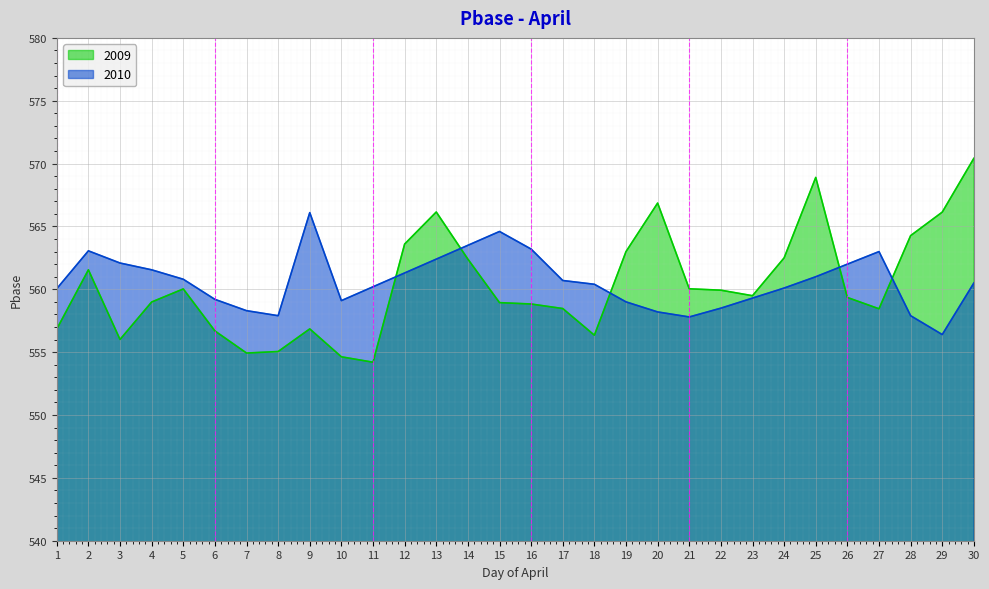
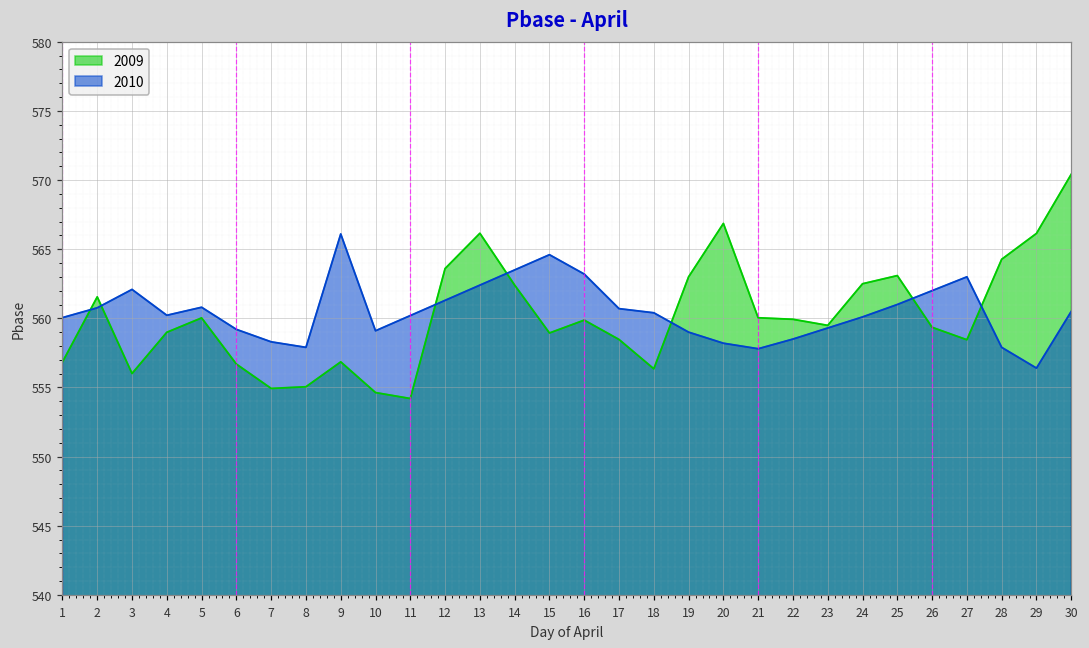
  {
    "2009": {
      "1": 556.8,
      "2": 561.6,
      "3": 556.0,
      "4": 559.0,
      "5": 560.0,
      "6": 556.7,
      "7": 554.9,
      "8": 555.1,
      "9": 556.9,
      "10": 554.6,
      "11": 554.2,
      "12": 563.6,
      "13": 566.2,
      "14": 562.4,
      "15": 558.9,
-     "16": 558.8,
+     "16": 559.9,
      "17": 558.5,
      "18": 556.4,
      "19": 563.0,
      "20": 566.9,
      "21": 560.0,
      "22": 559.9,
      "24": 562.5,
-     "25": 568.9,
+     "25": 563.1,
      "26": 559.4,
      "27": 558.5,
      "28": 564.3,
      "29": 566.1,
      "30": 570.4
    },
    "2010": {
      "1": 560.1,
-     "2": 563.1,
+     "2": 560.8,
      "3": 562.1,
-     "4": 561.6,
+     "4": 560.2,
      "5": 560.8,
      "6": 559.2,
      "7": 558.3,
      "8": 557.9,
      "9": 566.1,
      "10": 559.1,
      "11": 560.2,
      "12": 561.3,
      "13": 562.4,
      "14": 563.5,
      "15": 564.6,
      "16": 563.2,
      "17": 560.7,
      "18": 560.4,
      "19": 559.0,
      "20": 558.2,
      "21": 557.8,
      "22": 558.5,
      "24": 560.1,
      "25": 561.0,
      "26": 562.0,
      "27": 563.0,
      "28": 557.9,
      "29": 556.4,
      "30": 560.5
    }
  }
